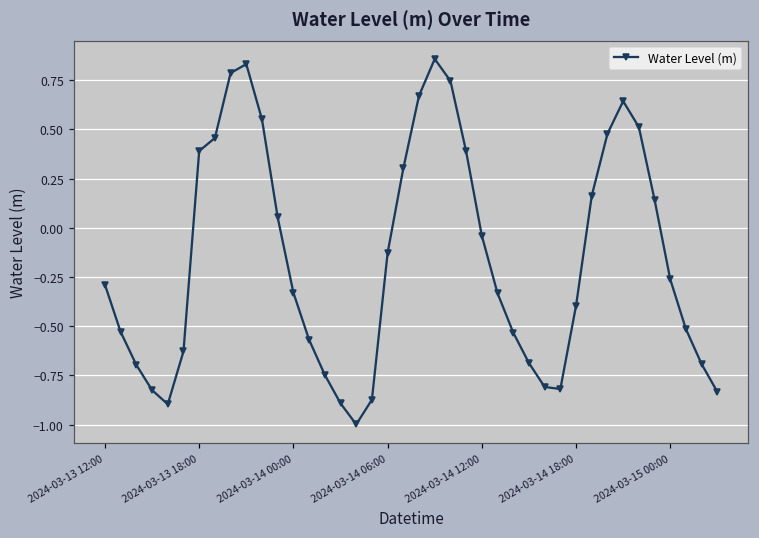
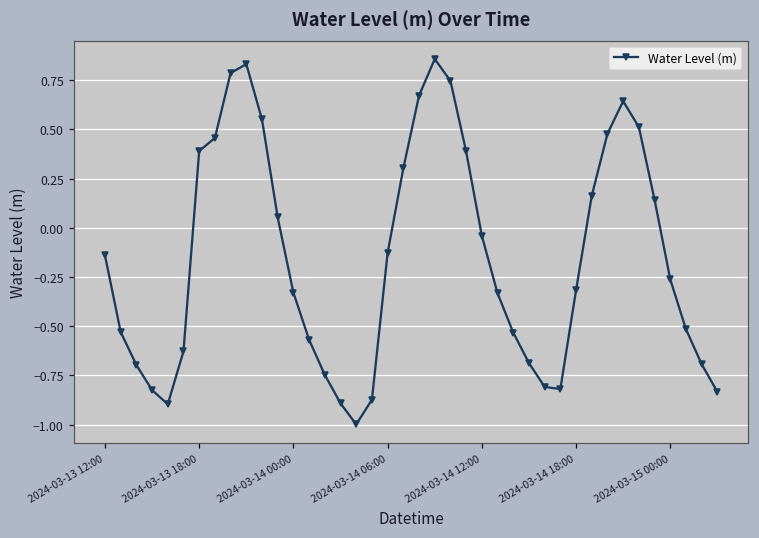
  {
-   "2024-03-13 12:00": -0.29,
+   "2024-03-13 12:00": -0.14,
    "2024-03-13 18:00": 0.39,
    "2024-03-14 00:00": -0.33,
    "2024-03-14 06:00": -0.13,
    "2024-03-14 12:00": -0.04,
-   "2024-03-14 18:00": -0.40,
+   "2024-03-14 18:00": -0.32,
    "2024-03-15 00:00": -0.26
  }
